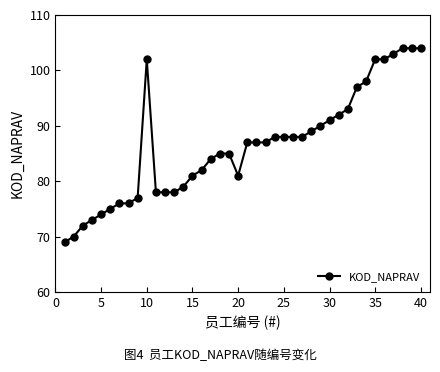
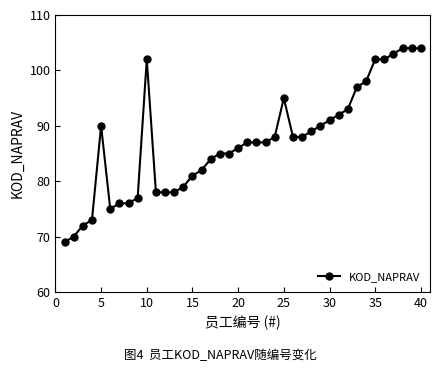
  {
-   "5": 74,
+   "5": 90,
    "10": 102,
    "15": 81,
-   "20": 81,
-   "25": 88,
+   "20": 86,
+   "25": 95,
    "30": 91,
    "35": 102,
    "40": 104
  }
